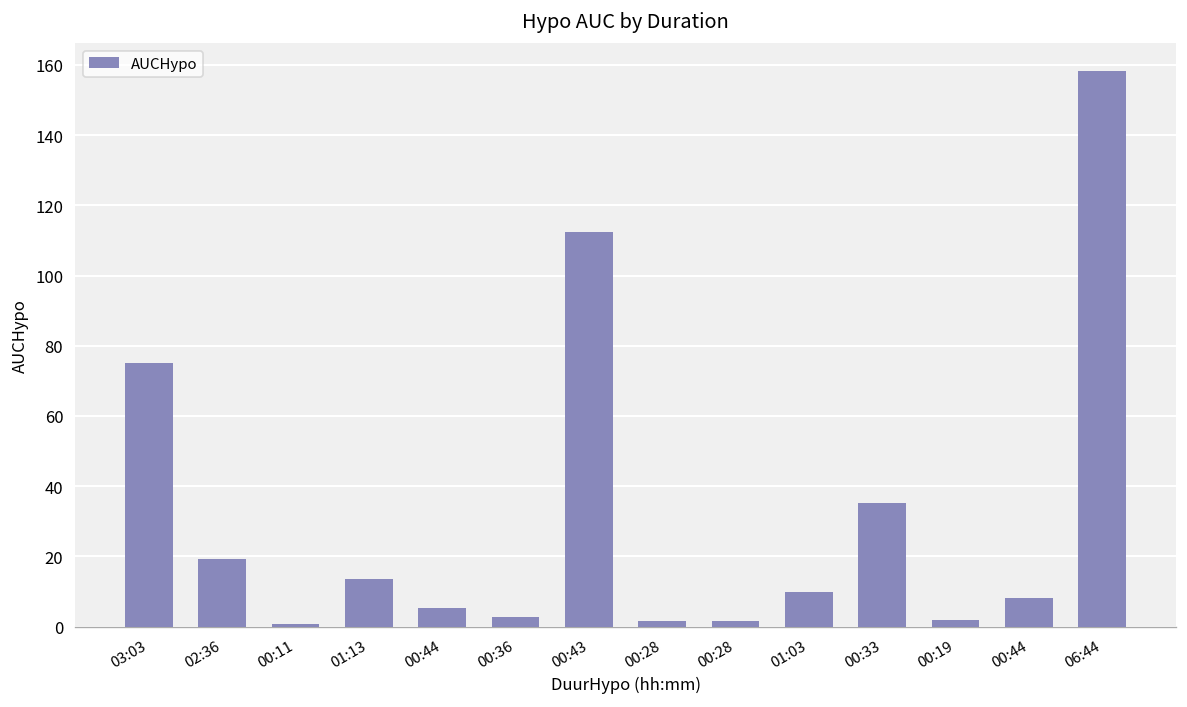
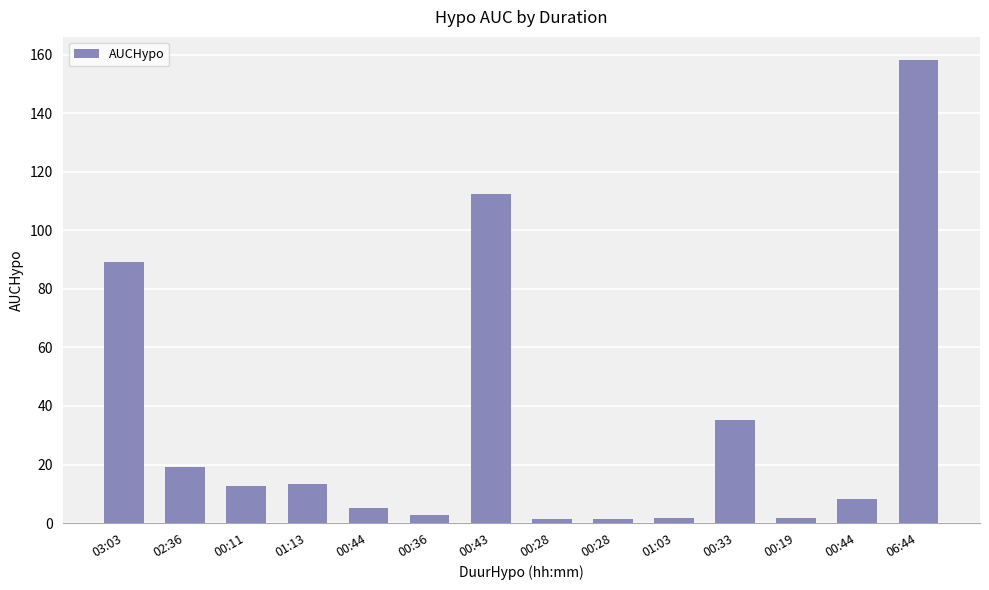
  {
-   "03:03": 75,
+   "03:03": 89,
    "02:36": 19,
-   "00:11": 1,
+   "00:11": 13,
    "01:13": 14,
    "00:36": 3,
    "00:43": 112,
-   "01:03": 10,
+   "01:03": 2,
    "00:33": 35,
    "00:19": 2,
    "06:44": 158
  }
